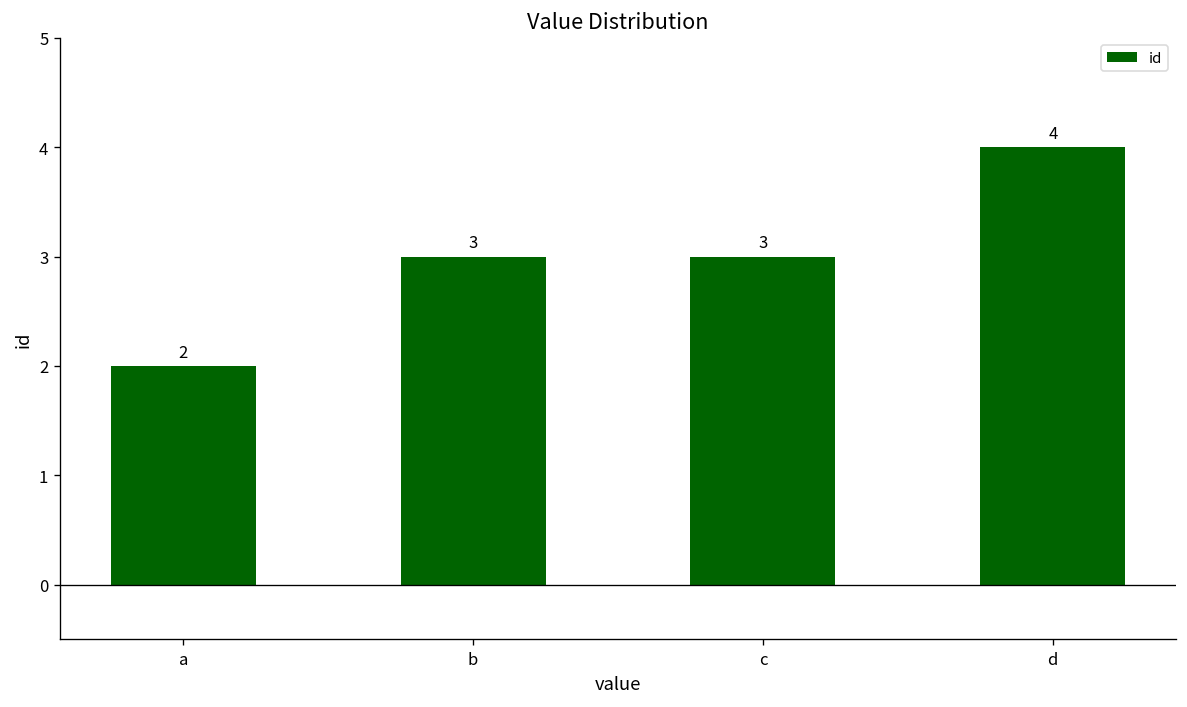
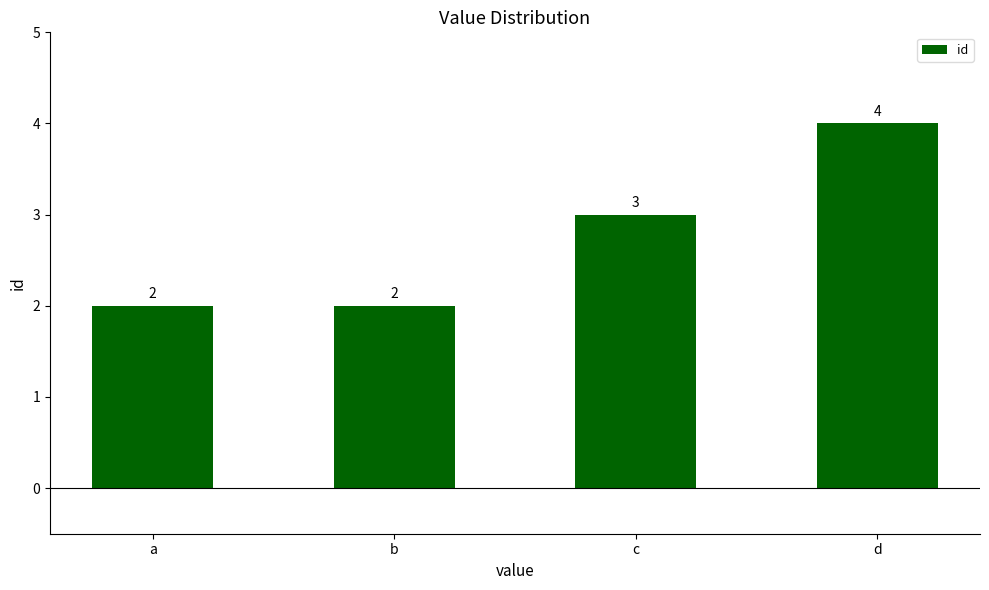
  {
    "a": 2,
-   "b": 3,
+   "b": 2,
    "c": 3,
    "d": 4
  }
